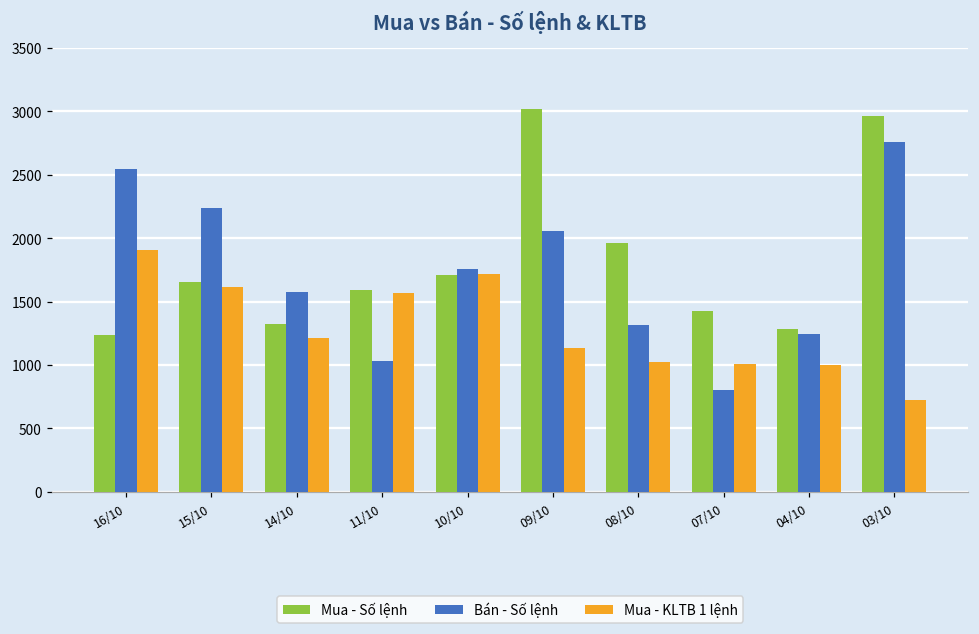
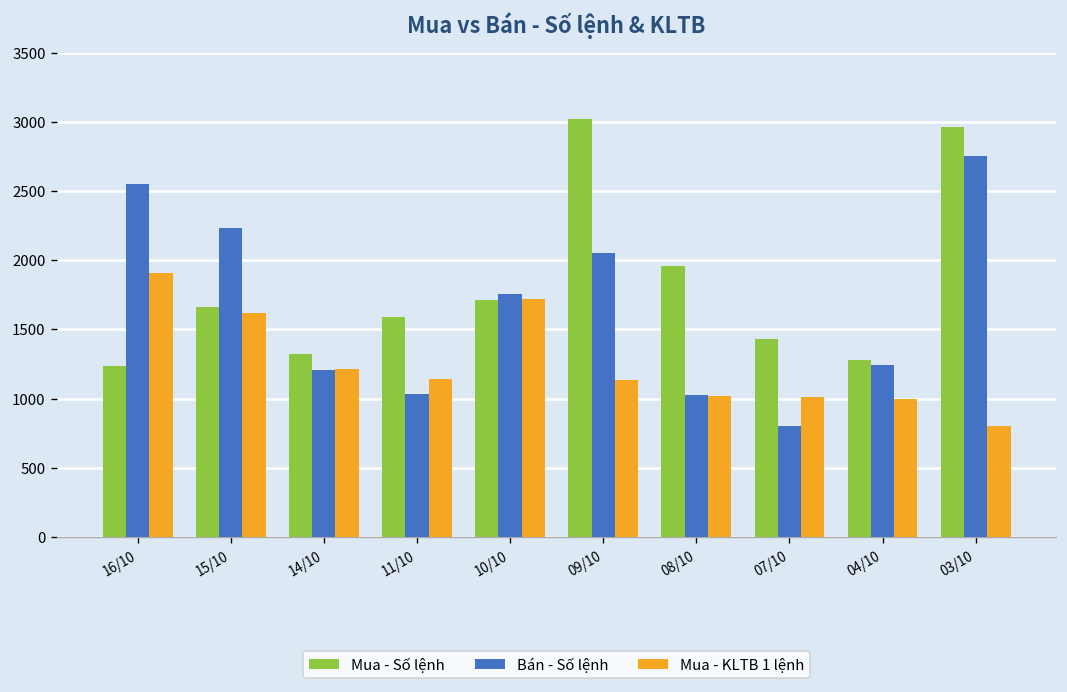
  {
    "Mua - Số lệnh": {
      "16/10": 1240,
      "15/10": 1660,
      "14/10": 1330,
      "11/10": 1590,
      "10/10": 1710,
      "09/10": 3020,
      "08/10": 1960,
      "07/10": 1430,
      "04/10": 1280,
      "03/10": 2960
    },
    "Bán - Số lệnh": {
      "16/10": 2550,
      "15/10": 2240,
-     "14/10": 1580,
+     "14/10": 1210,
      "11/10": 1030,
      "10/10": 1760,
      "09/10": 2060,
-     "08/10": 1320,
+     "08/10": 1020,
      "07/10": 800,
      "04/10": 1240,
      "03/10": 2760
    },
    "Mua - KLTB 1 lệnh": {
      "16/10": 1910,
      "15/10": 1620,
      "14/10": 1210,
-     "11/10": 1570,
+     "11/10": 1140,
      "10/10": 1720,
      "09/10": 1130,
      "08/10": 1020,
      "07/10": 1010,
      "04/10": 1000,
-     "03/10": 720
+     "03/10": 800
    }
  }
